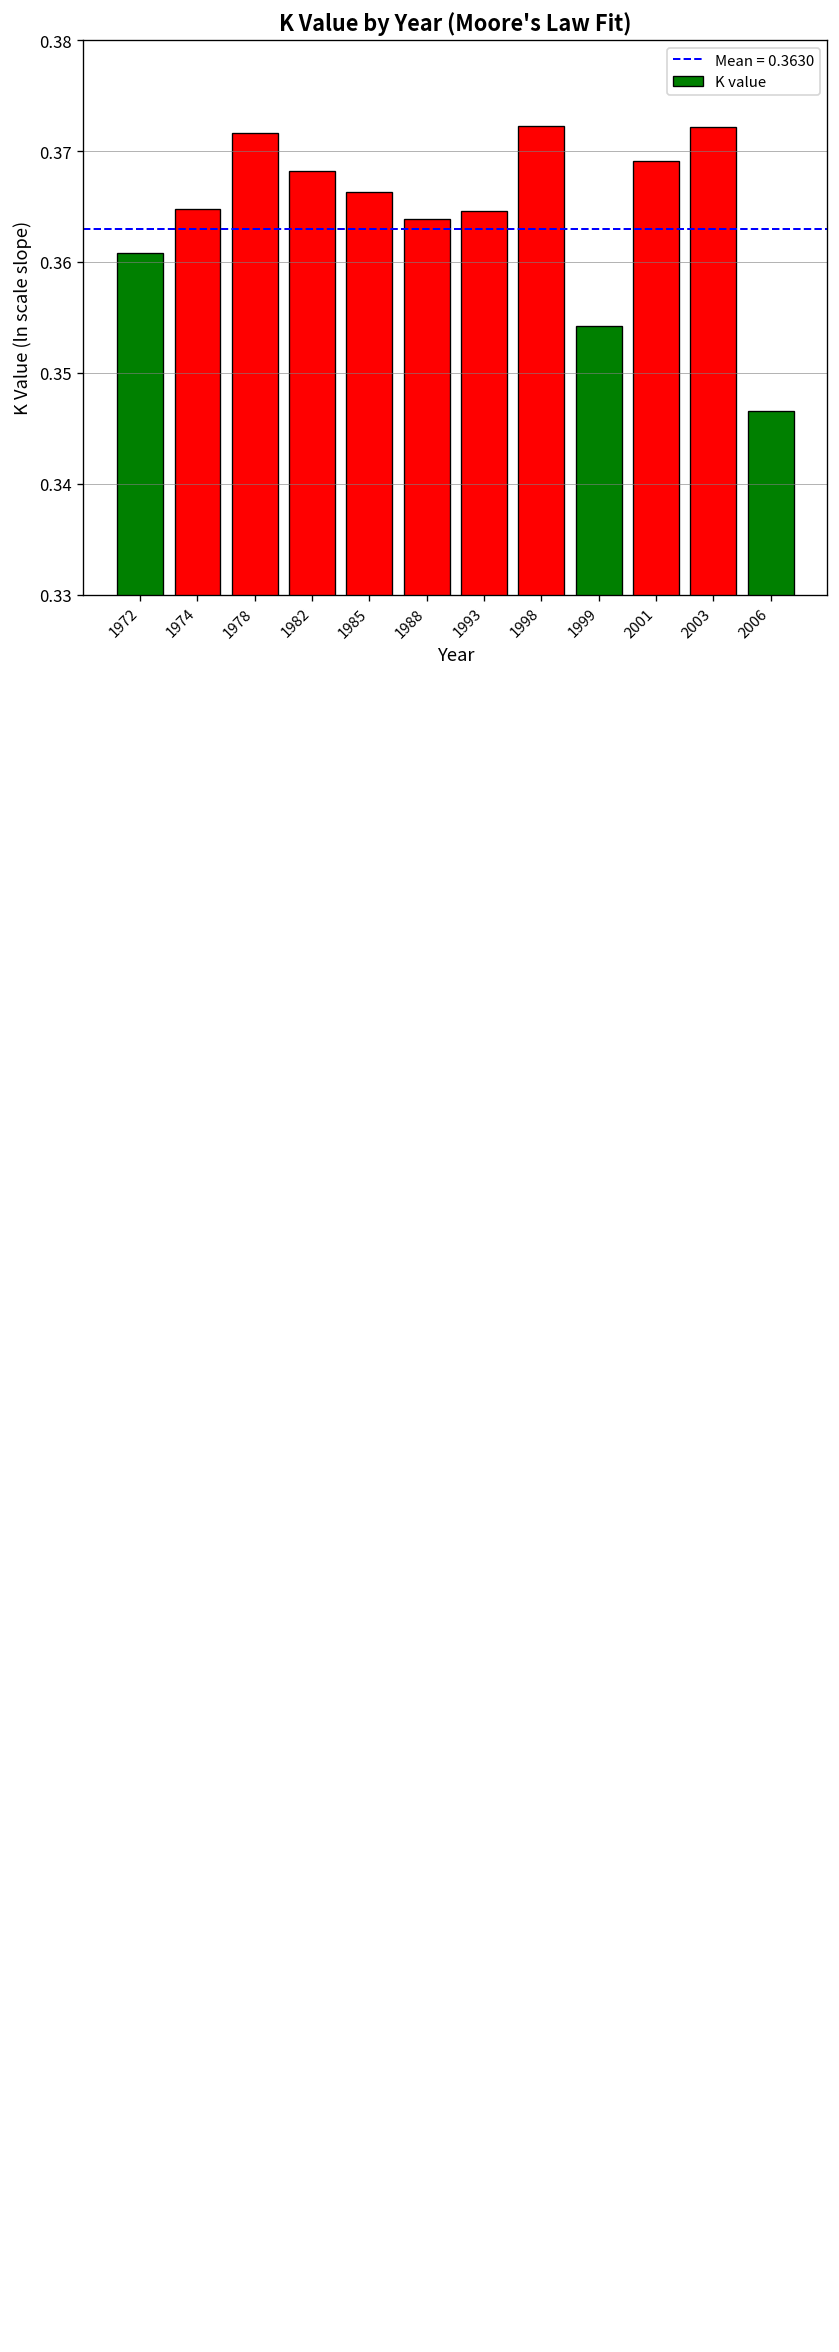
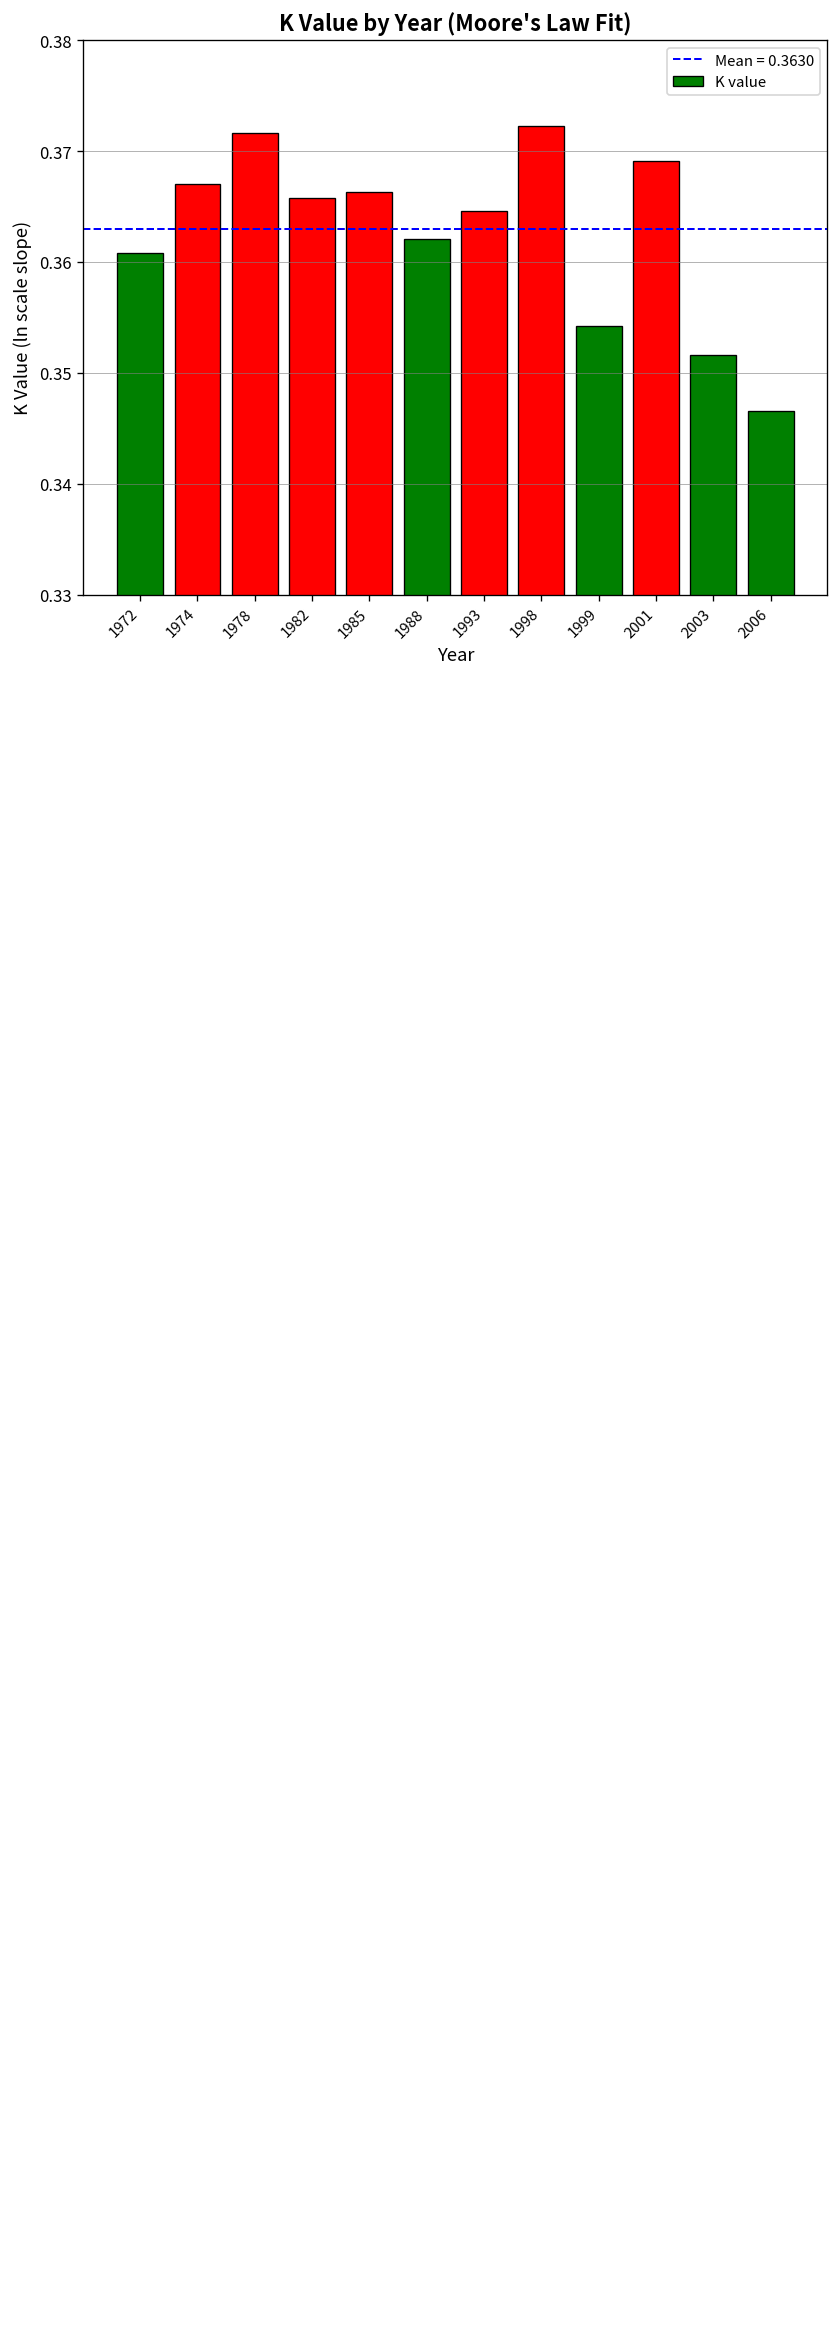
  {
    "1972": 0.3608,
-   "1974": 0.3648,
+   "1974": 0.3670,
    "1978": 0.3716,
-   "1982": 0.3682,
+   "1982": 0.3658,
    "1985": 0.3663,
-   "1988": 0.3639,
+   "1988": 0.3621,
    "1993": 0.3646,
    "1998": 0.3723,
    "1999": 0.3542,
    "2001": 0.3691,
-   "2003": 0.3722,
+   "2003": 0.3516,
    "2006": 0.3466
  }
